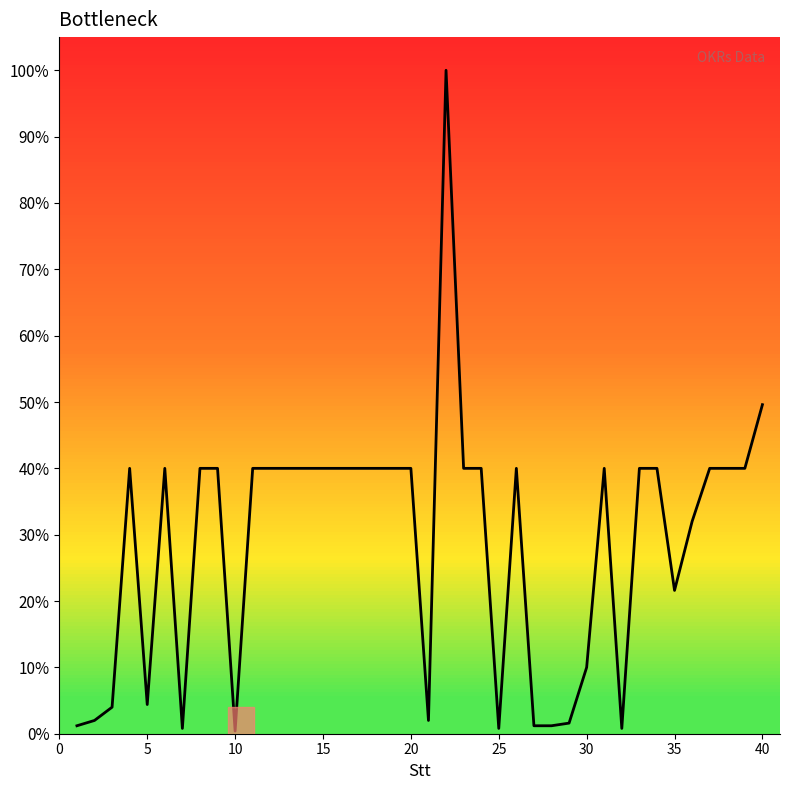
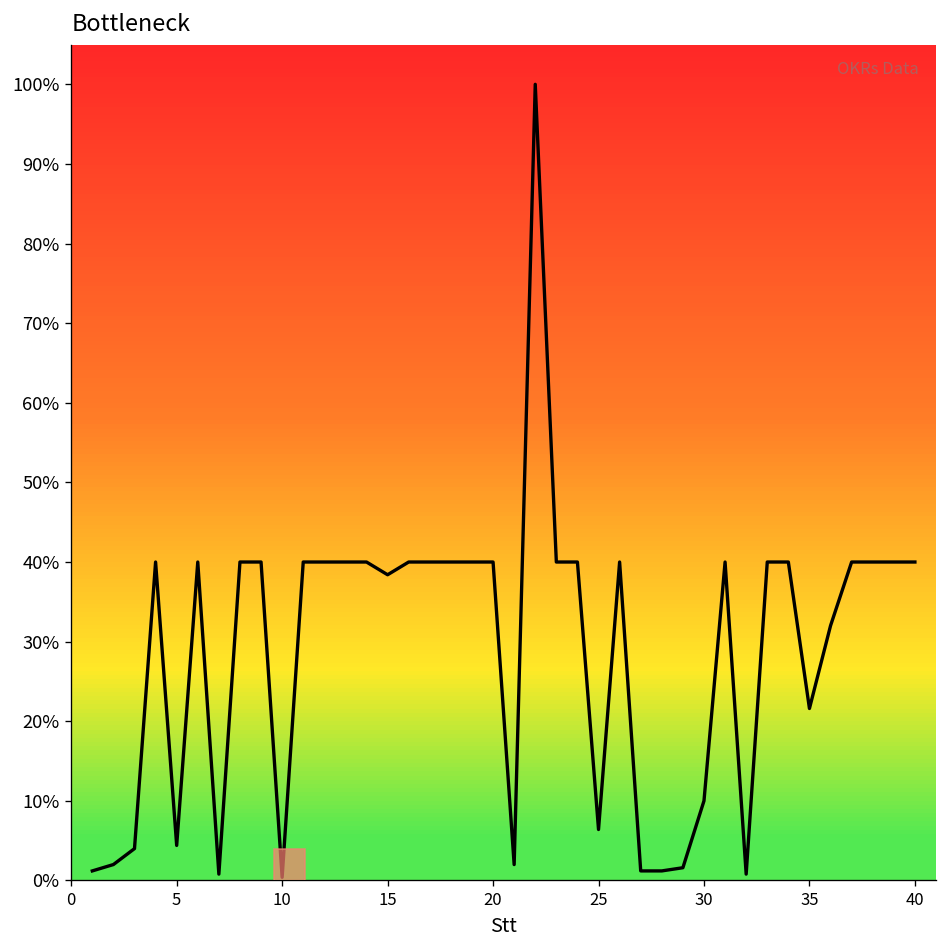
  {
    "5": "4%",
-   "15": "40%",
+   "15": "38%",
    "20": "40%",
-   "25": "1%",
+   "25": "6%",
    "30": "10%",
    "35": "22%",
-   "40": "50%"
+   "40": "40%"
  }
